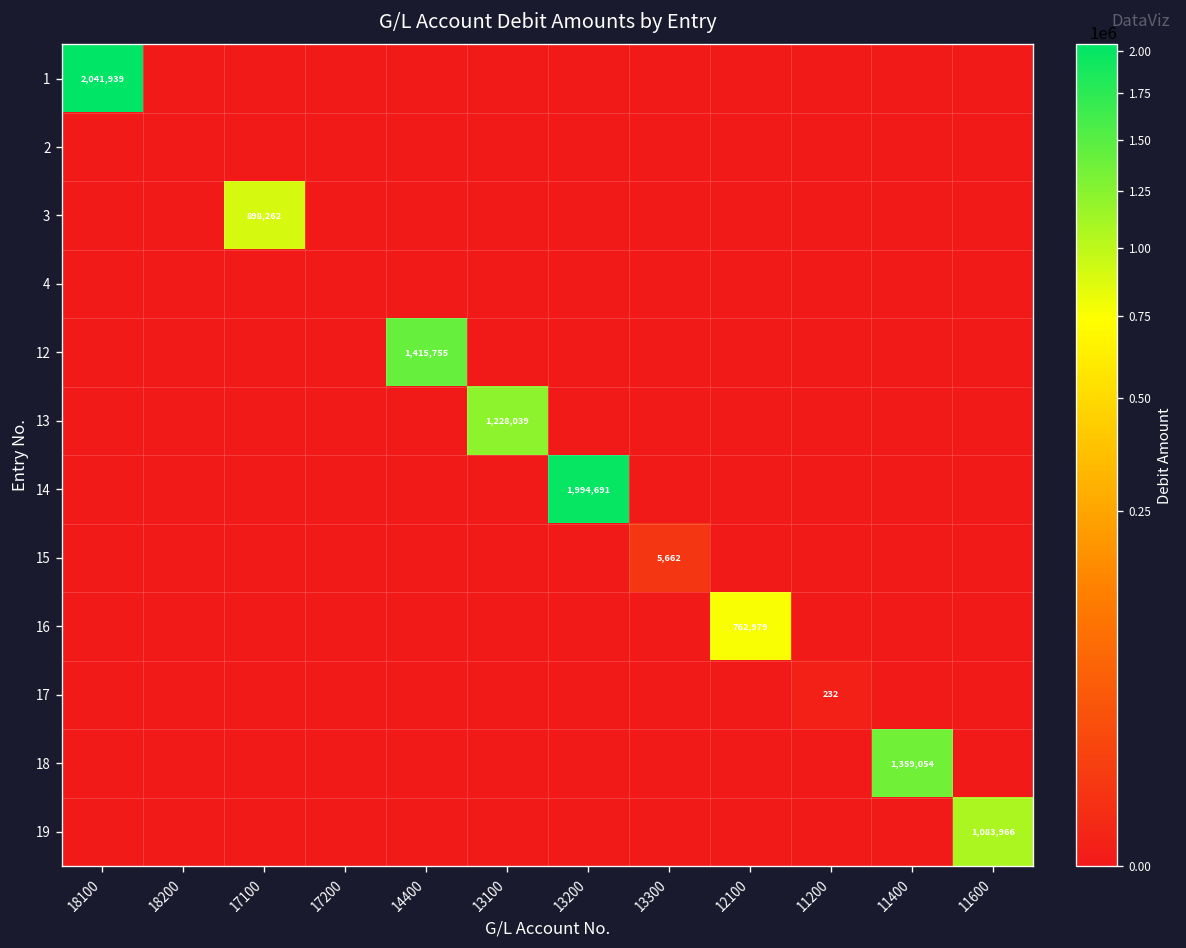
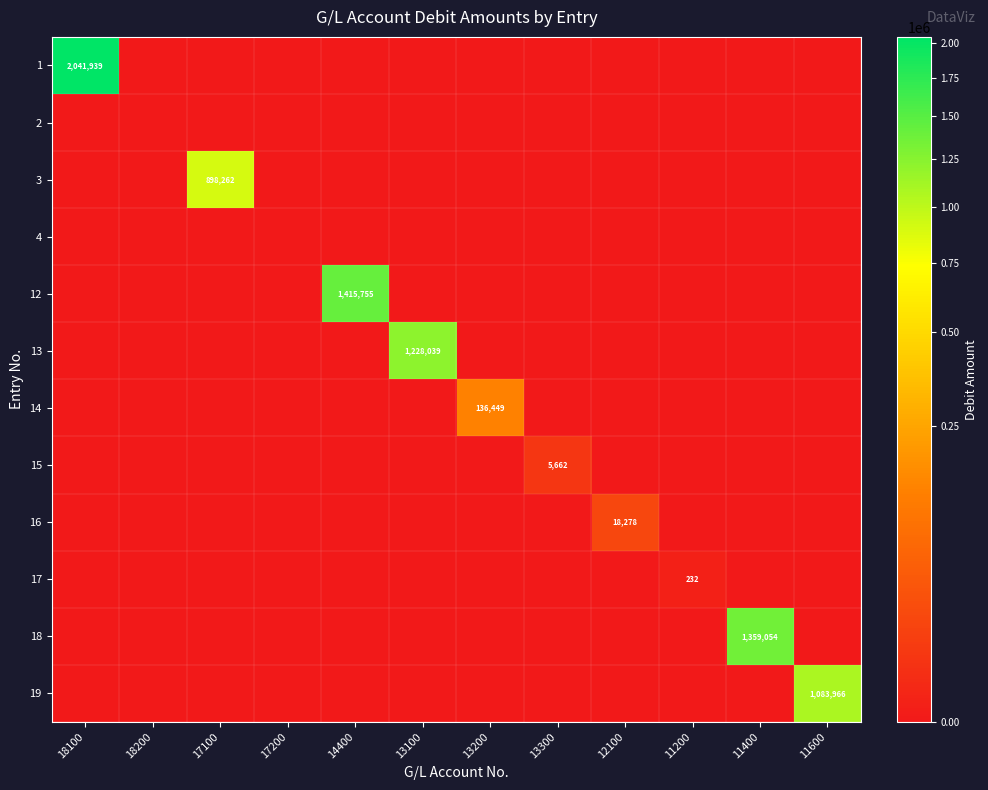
  {
    "1": {
      "18100": "2,041,939"
    },
    "3": {
      "17100": "898,262"
    },
    "12": {
      "14400": "1,415,755"
    },
    "13": {
      "13100": "1,228,039"
    },
    "14": {
-     "13200": "1,994,691"
+     "13200": "136,449"
    },
    "15": {
      "13300": "5,662"
    },
    "16": {
-     "12100": "762,979"
+     "12100": "18,278"
    },
    "17": {
      "11200": "232"
    },
    "18": {
      "11400": "1,359,054"
    },
    "19": {
      "11600": "1,083,966"
    }
  }
